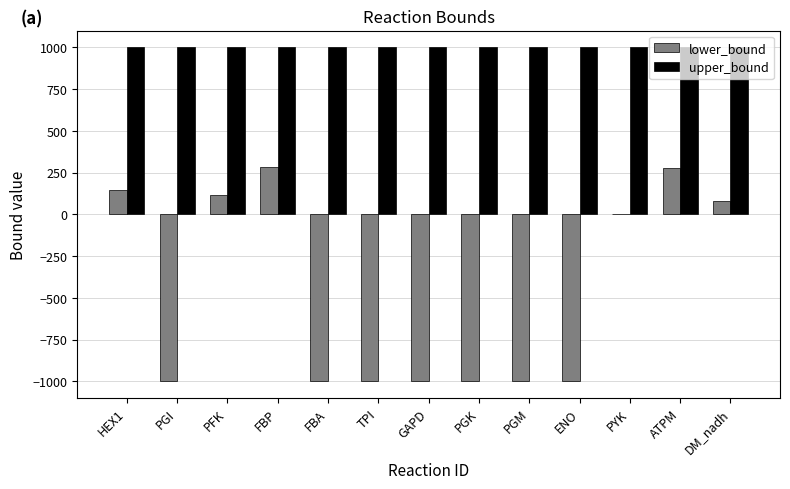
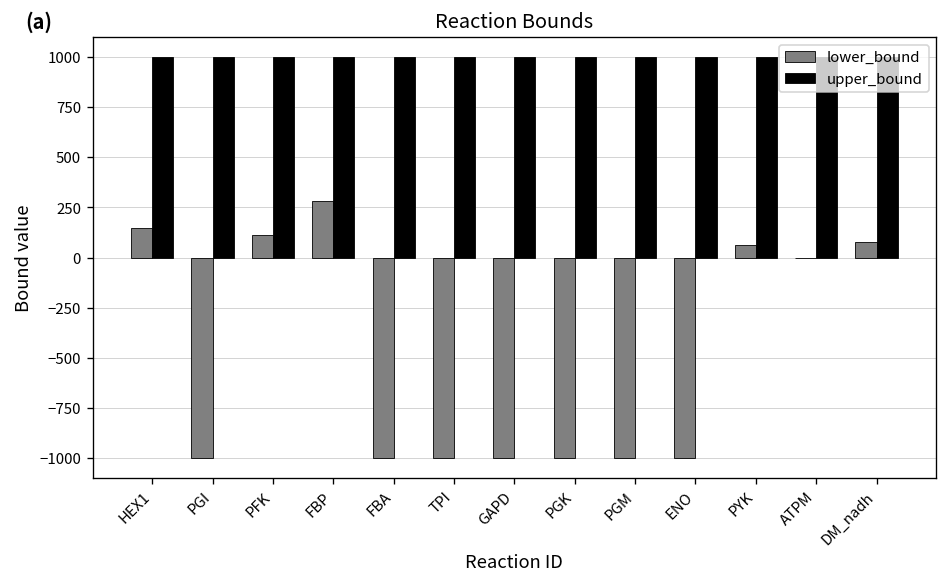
  {
    "lower_bound": {
      "HEX1": 150,
      "PGI": -1000,
      "PFK": 120,
      "FBP": 280,
      "FBA": -1000,
      "TPI": -1000,
      "GAPD": -1000,
      "PGK": -1000,
      "PGM": -1000,
      "ENO": -1000,
-     "PYK": 0,
-     "ATPM": 280,
+     "PYK": 60,
+     "ATPM": 0,
      "DM_nadh": 80
    },
    "upper_bound": {
      "HEX1": 1000,
      "PGI": 1000,
      "PFK": 1000,
      "FBP": 1000,
      "FBA": 1000,
      "TPI": 1000,
      "GAPD": 1000,
      "PGK": 1000,
      "PGM": 1000,
      "ENO": 1000,
      "PYK": 1000
    }
  }
